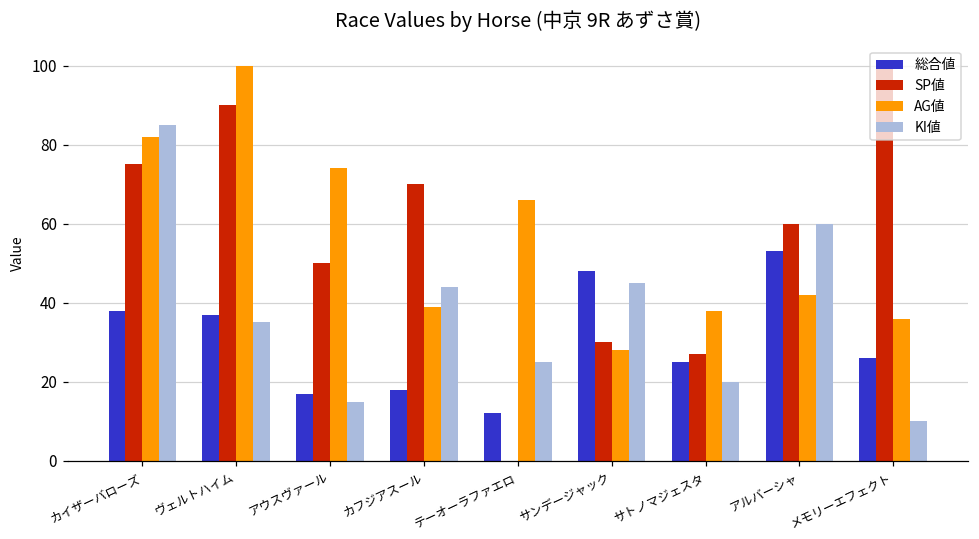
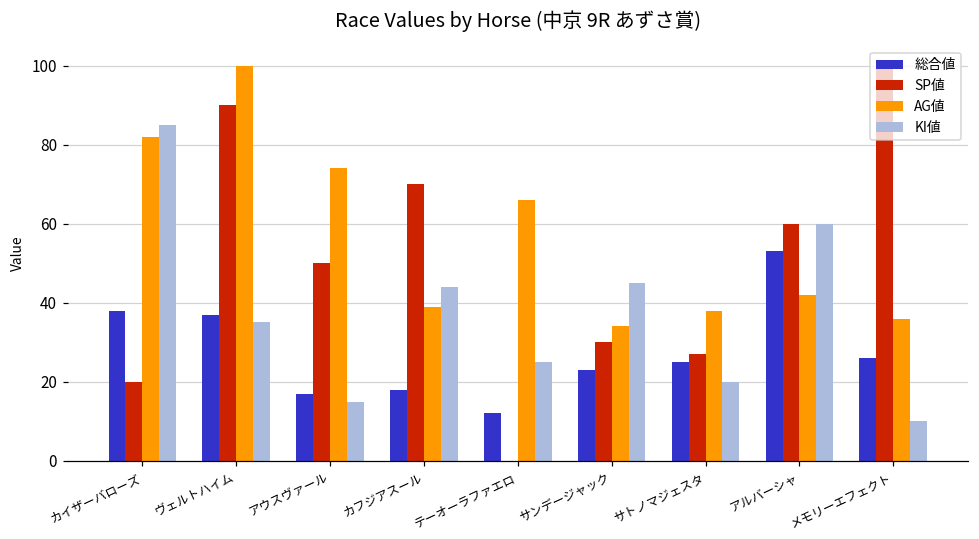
  {
    "総合値": {
      "カイザーバローズ": 38,
      "ヴェルトハイム": 37,
      "アウスヴァール": 17,
      "カフジアスール": 18,
      "テーオーラファエロ": 12,
-     "サンデージャック": 48,
+     "サンデージャック": 23,
      "サトノマジェスタ": 25,
      "アルバーシャ": 53,
      "メモリーエフェクト": 26
    },
    "SP値": {
-     "カイザーバローズ": 75,
+     "カイザーバローズ": 20,
      "ヴェルトハイム": 90,
      "アウスヴァール": 50,
      "カフジアスール": 70,
      "テーオーラファエロ": 0,
      "サンデージャック": 30,
      "サトノマジェスタ": 27,
      "アルバーシャ": 60
    },
    "AG値": {
      "カイザーバローズ": 82,
      "ヴェルトハイム": 100,
      "アウスヴァール": 74,
      "カフジアスール": 39,
      "テーオーラファエロ": 66,
-     "サンデージャック": 28,
+     "サンデージャック": 34,
      "サトノマジェスタ": 38,
      "アルバーシャ": 42,
      "メモリーエフェクト": 36
    },
    "KI値": {
      "カイザーバローズ": 85,
      "ヴェルトハイム": 35,
      "アウスヴァール": 15,
      "カフジアスール": 44,
      "テーオーラファエロ": 25,
      "サンデージャック": 45,
      "サトノマジェスタ": 20,
      "アルバーシャ": 60,
      "メモリーエフェクト": 10
    }
  }
